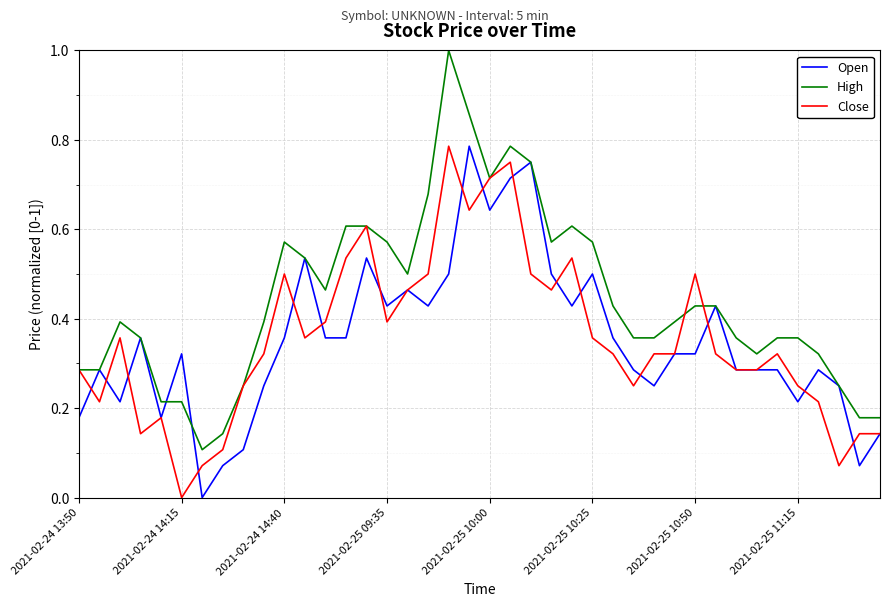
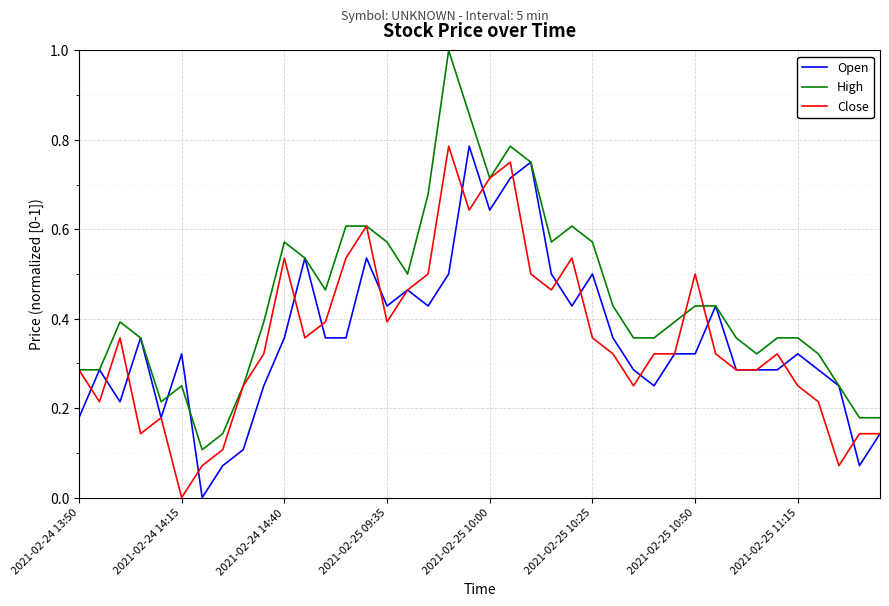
  {
    "Open": {
      "2021-02-24 13:50": 0.18,
      "2021-02-24 14:15": 0.32,
      "2021-02-24 14:40": 0.36,
      "2021-02-25 09:35": 0.43,
      "2021-02-25 10:00": 0.64,
      "2021-02-25 10:25": 0.50,
      "2021-02-25 10:50": 0.32,
-     "2021-02-25 11:15": 0.21
+     "2021-02-25 11:15": 0.32
    },
    "High": {
-     "2021-02-24 14:15": 0.21,
+     "2021-02-24 14:15": 0.25,
      "2021-02-24 14:40": 0.57,
      "2021-02-25 09:35": 0.57,
      "2021-02-25 10:25": 0.57,
      "2021-02-25 10:50": 0.43,
      "2021-02-25 11:15": 0.36
    },
    "Close": {
      "2021-02-24 14:15": 0.00,
-     "2021-02-24 14:40": 0.50,
+     "2021-02-24 14:40": 0.54,
      "2021-02-25 09:35": 0.39,
      "2021-02-25 10:25": 0.36,
      "2021-02-25 10:50": 0.50,
      "2021-02-25 11:15": 0.25
    }
  }
